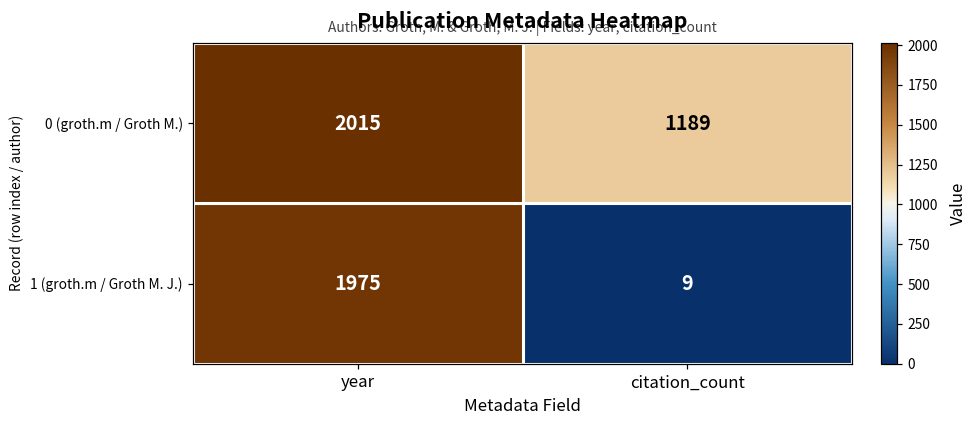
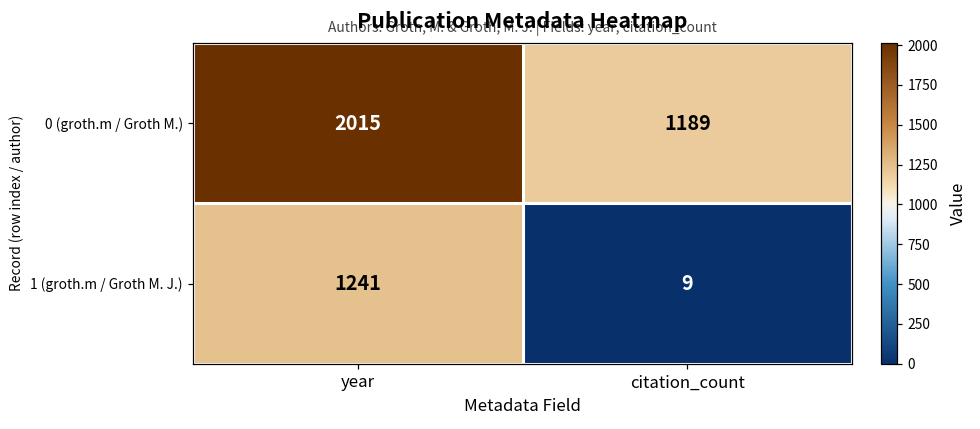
  {
    "0 (groth.m / Groth M.)": {
      "year": 2015,
      "citation_count": 1189
    },
    "1 (groth.m / Groth M. J.)": {
-     "year": 1975,
+     "year": 1241,
      "citation_count": 9
    }
  }
